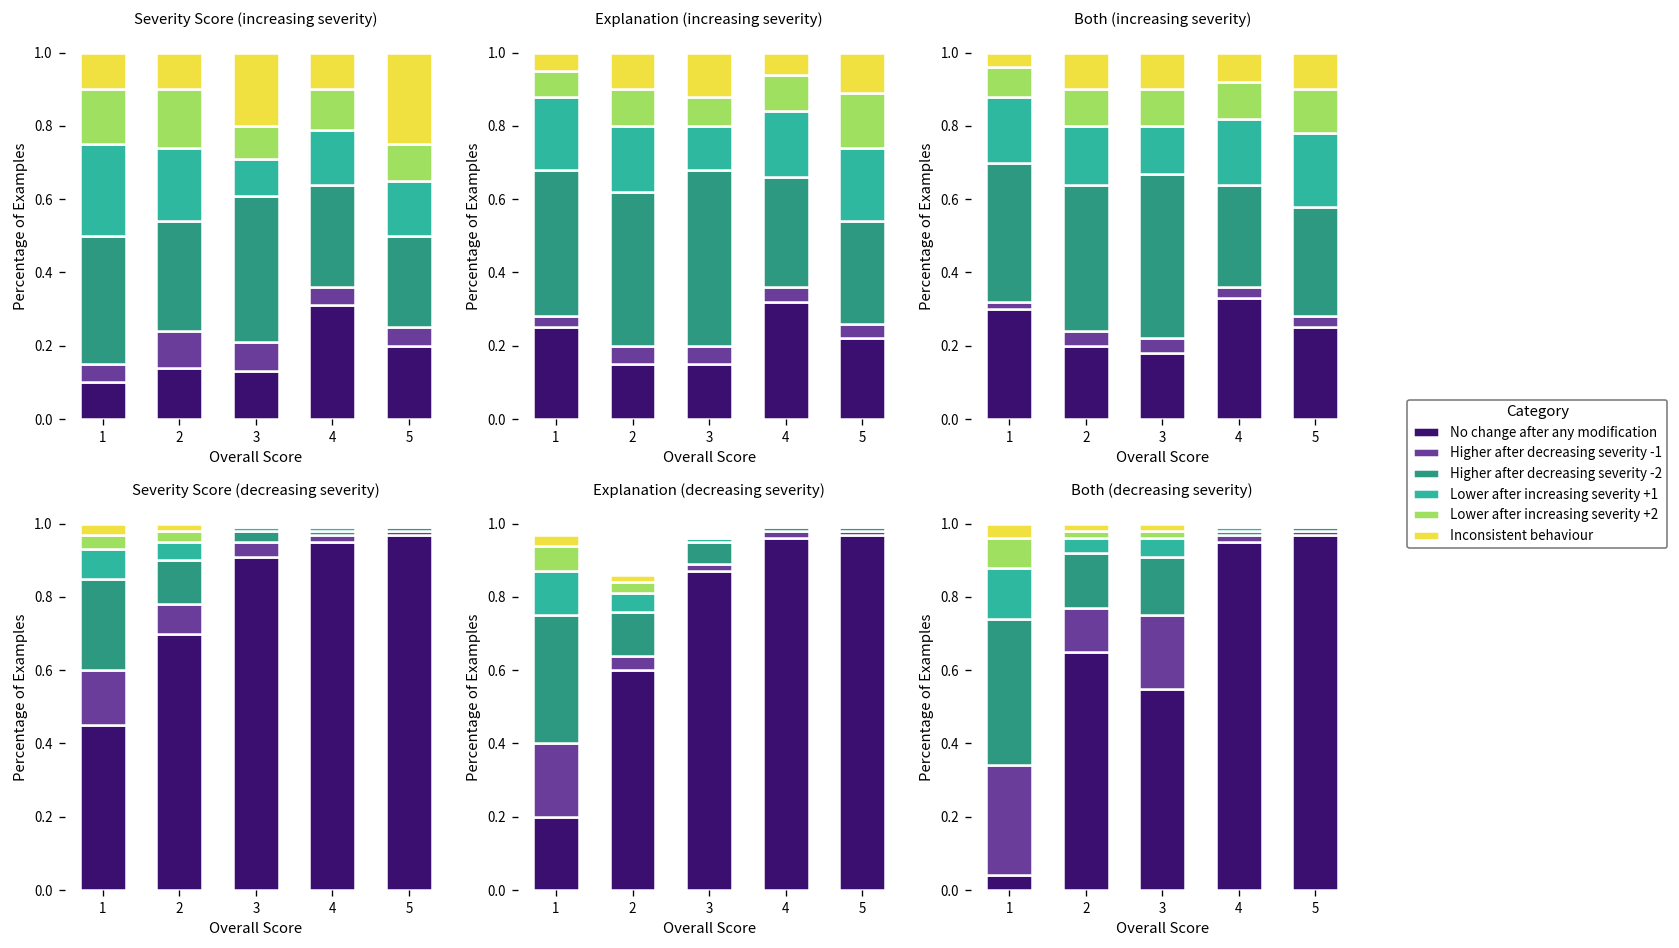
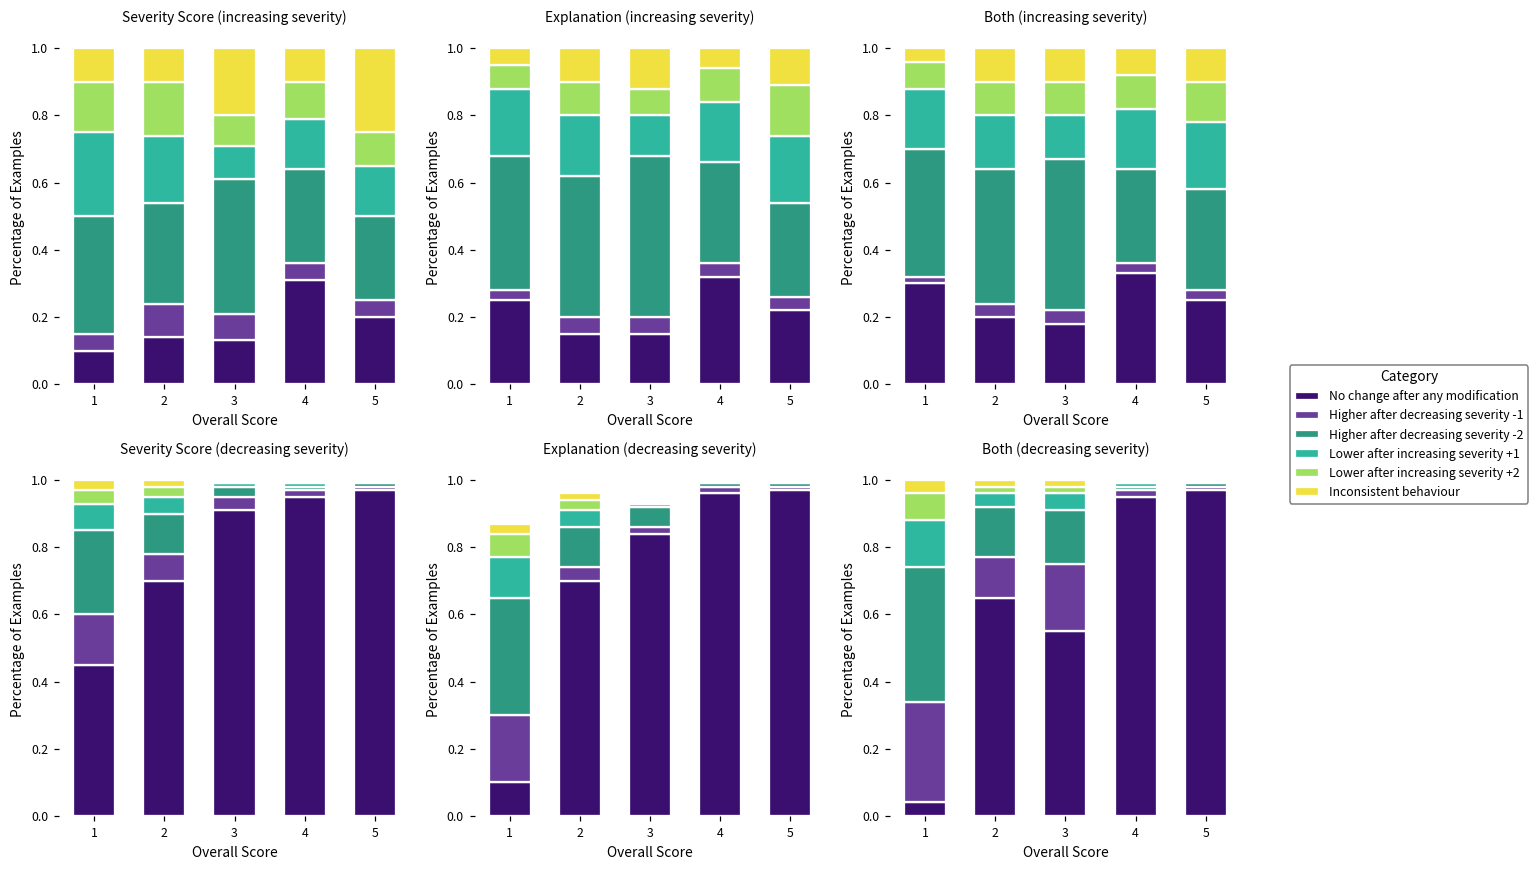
  {
    "Severity Score (increasing severity)": {
      "No change after any modification": {
        "1": 0.10,
        "2": 0.14,
        "3": 0.13,
        "4": 0.31,
        "5": 0.20
      },
      "Higher after decreasing severity -1": {
        "1": 0.05,
        "2": 0.10,
        "3": 0.08,
        "4": 0.05,
        "5": 0.05
      },
      "Lower after increasing severity +2": {
        "1": 0.15,
        "2": 0.16,
        "3": 0.09,
        "4": 0.11,
        "5": 0.10
      },
      "Inconsistent behaviour": {
        "1": 0.10,
        "2": 0.10,
        "3": 0.20,
        "4": 0.10,
        "5": 0.25
      }
    },
    "Explanation (increasing severity)": {
      "No change after any modification": {
        "1": 0.25,
        "2": 0.15,
        "3": 0.15,
        "4": 0.32,
        "5": 0.22
      },
      "Higher after decreasing severity -1": {
        "1": 0.03,
        "2": 0.05,
        "3": 0.05,
        "4": 0.04,
        "5": 0.04
      },
      "Lower after increasing severity +2": {
        "1": 0.07,
        "2": 0.10,
        "3": 0.08,
        "4": 0.10,
        "5": 0.15
      },
      "Inconsistent behaviour": {
        "1": 0.05,
        "2": 0.10,
        "3": 0.12,
        "4": 0.06,
        "5": 0.11
      }
    },
    "Both (increasing severity)": {
      "No change after any modification": {
        "1": 0.30,
        "2": 0.20,
        "3": 0.18,
        "4": 0.33,
        "5": 0.25
      },
      "Higher after decreasing severity -1": {
        "1": 0.02,
        "2": 0.04,
        "3": 0.04,
        "4": 0.03,
        "5": 0.03
      },
      "Lower after increasing severity +2": {
        "1": 0.08,
        "2": 0.10,
        "3": 0.10,
        "4": 0.10,
        "5": 0.12
      },
      "Inconsistent behaviour": {
        "1": 0.04,
        "2": 0.10,
        "3": 0.10,
        "4": 0.08,
        "5": 0.10
      }
    },
    "Severity Score (decreasing severity)": {
      "No change after any modification": {
        "1": 0.45,
        "2": 0.70,
        "3": 0.91,
        "4": 0.95,
        "5": 0.97
      },
      "Higher after decreasing severity -1": {
        "1": 0.15,
        "2": 0.08,
        "3": 0.04,
        "4": 0.02,
        "5": 0.01
      },
      "Lower after increasing severity +2": {
        "1": 0.04,
        "2": 0.03
      },
      "Inconsistent behaviour": {
        "1": 0.03,
        "2": 0.02
      }
    },
    "Explanation (decreasing severity)": {
      "No change after any modification": {
-       "1": 0.2,
-       "2": 0.6,
-       "3": 0.87,
+       "1": 0.1,
+       "2": 0.7,
+       "3": 0.84,
        "4": 0.96,
        "5": 0.97
      },
      "Higher after decreasing severity -1": {
        "1": 0.20,
        "2": 0.04,
        "3": 0.02,
        "4": 0.02,
        "5": 0.01
      },
      "Lower after increasing severity +2": {
        "1": 0.07,
        "2": 0.03
      },
      "Inconsistent behaviour": {
        "1": 0.03,
        "2": 0.02
      }
    },
    "Both (decreasing severity)": {
      "No change after any modification": {
        "1": 0.04,
        "2": 0.65,
        "3": 0.55,
        "4": 0.95,
        "5": 0.97
      },
      "Higher after decreasing severity -1": {
        "1": 0.30,
        "2": 0.12,
        "3": 0.20,
        "4": 0.02,
        "5": 0.01
      },
      "Lower after increasing severity +2": {
        "1": 0.08,
        "2": 0.02,
        "3": 0.02
      },
      "Inconsistent behaviour": {
        "1": 0.04,
        "2": 0.02,
        "3": 0.02
      }
    }
  }
